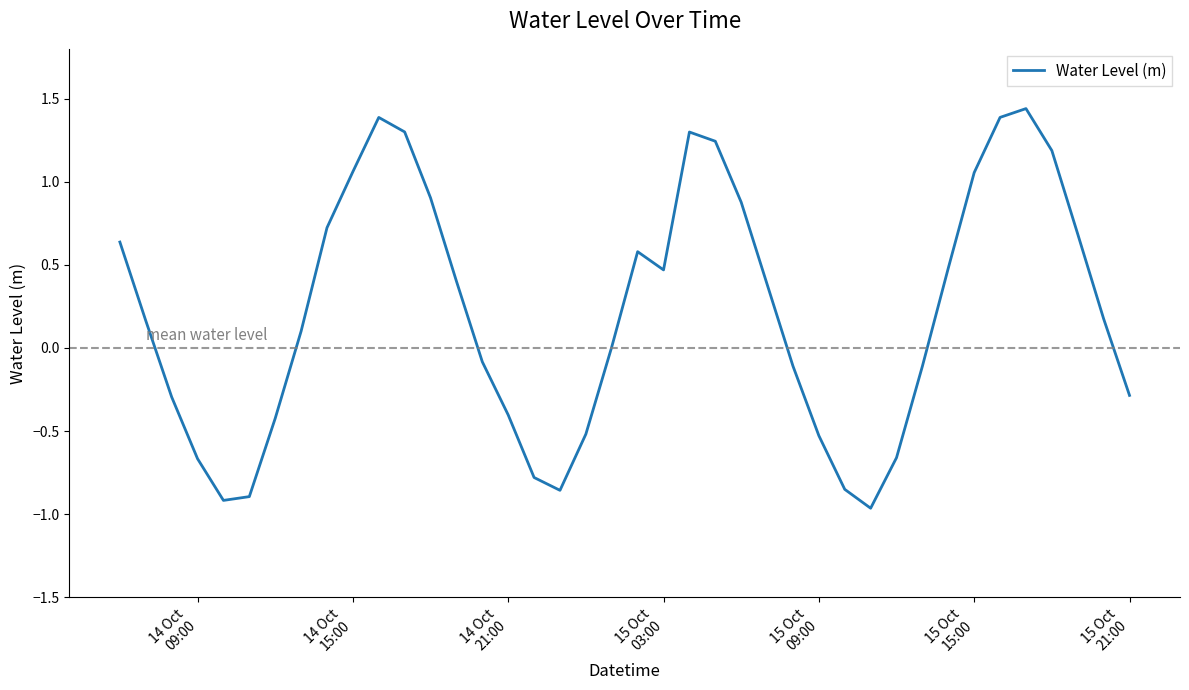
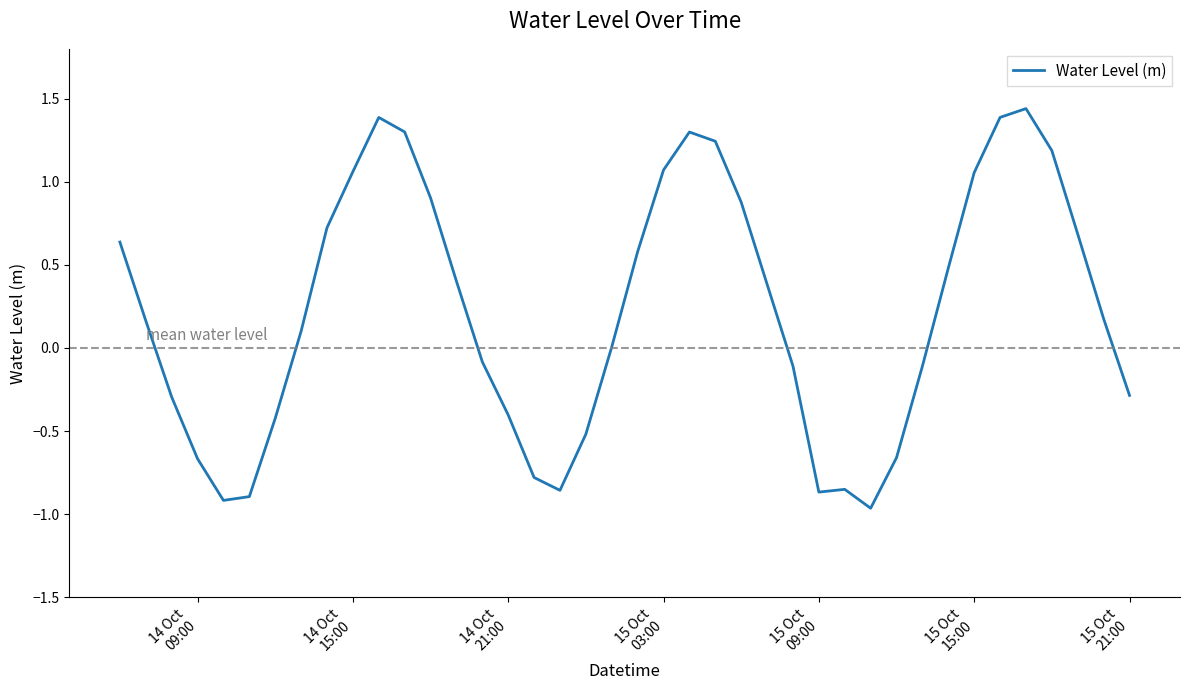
  {
    "14 Oct 09:00": -0.67,
    "14 Oct 15:00": 1.06,
    "14 Oct 21:00": -0.40,
-   "15 Oct 03:00": 0.47,
-   "15 Oct 09:00": -0.53,
+   "15 Oct 03:00": 1.07,
+   "15 Oct 09:00": -0.87,
    "15 Oct 15:00": 1.06,
    "15 Oct 21:00": -0.29
  }
